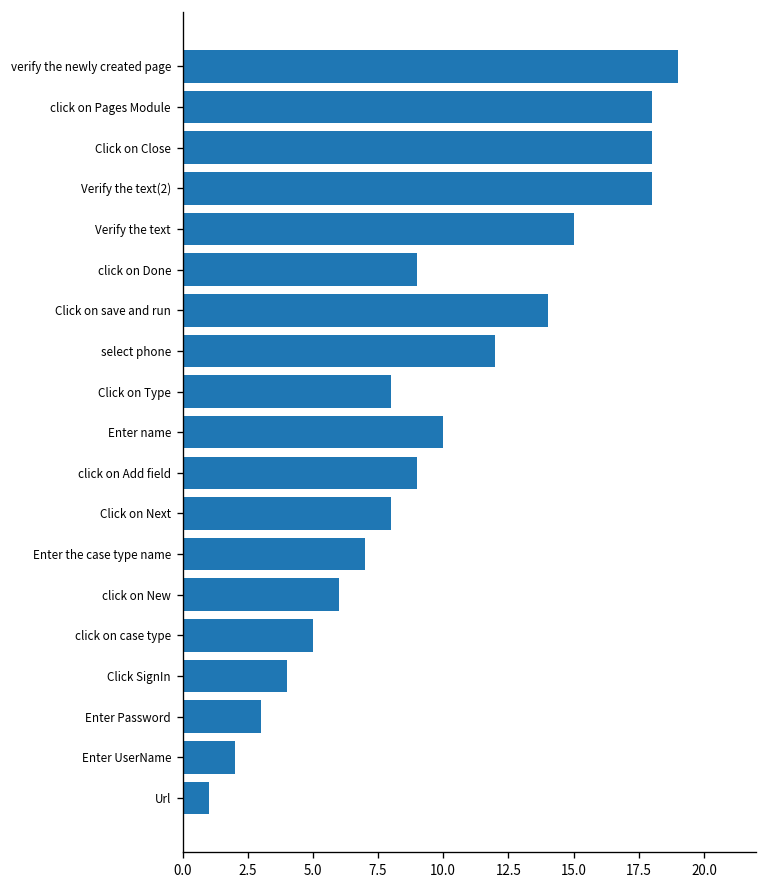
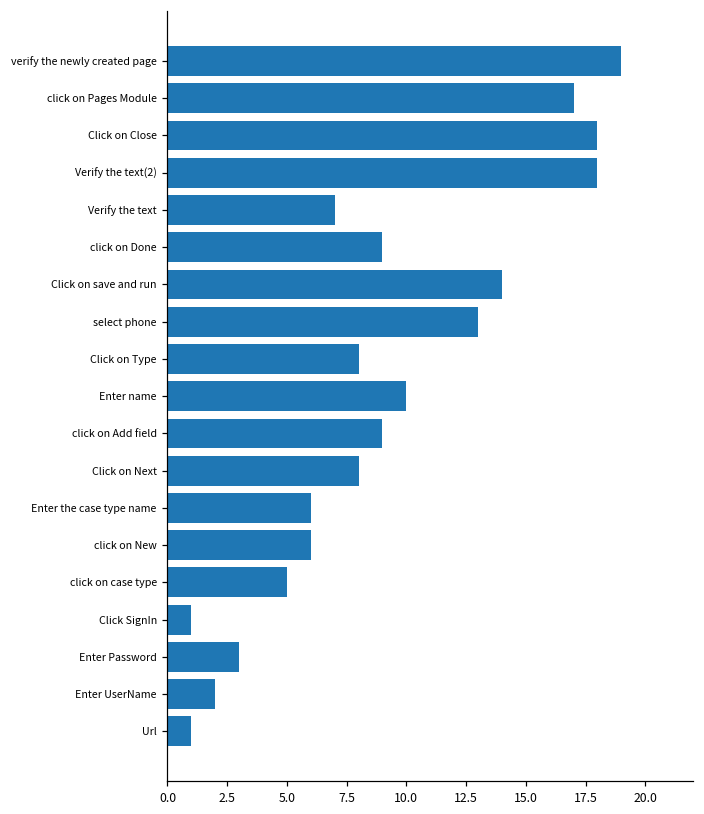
  {
    "verify the newly created page": 19,
-   "click on Pages Module": 18,
+   "click on Pages Module": 17,
    "Click on Close": 18,
    "Verify the text(2)": 18,
-   "Verify the text": 15,
+   "Verify the text": 7,
    "click on Done": 9,
    "Click on save and run": 14,
-   "select phone": 12,
+   "select phone": 13,
    "Click on Type": 8,
    "Enter name": 10,
    "click on Add field": 9,
    "Click on Next": 8,
-   "Enter the case type name": 7,
+   "Enter the case type name": 6,
    "click on New": 6,
    "click on case type": 5,
-   "Click SignIn": 4,
+   "Click SignIn": 1,
    "Enter Password": 3,
    "Enter UserName": 2,
    "Url": 1
  }
